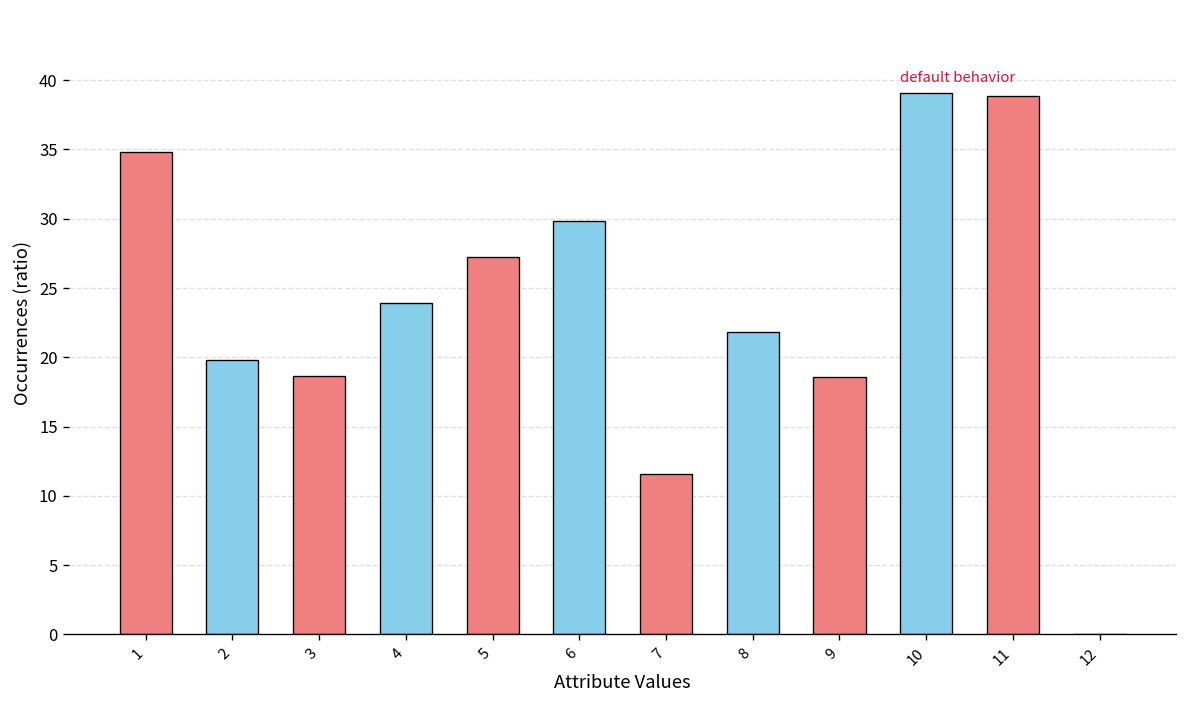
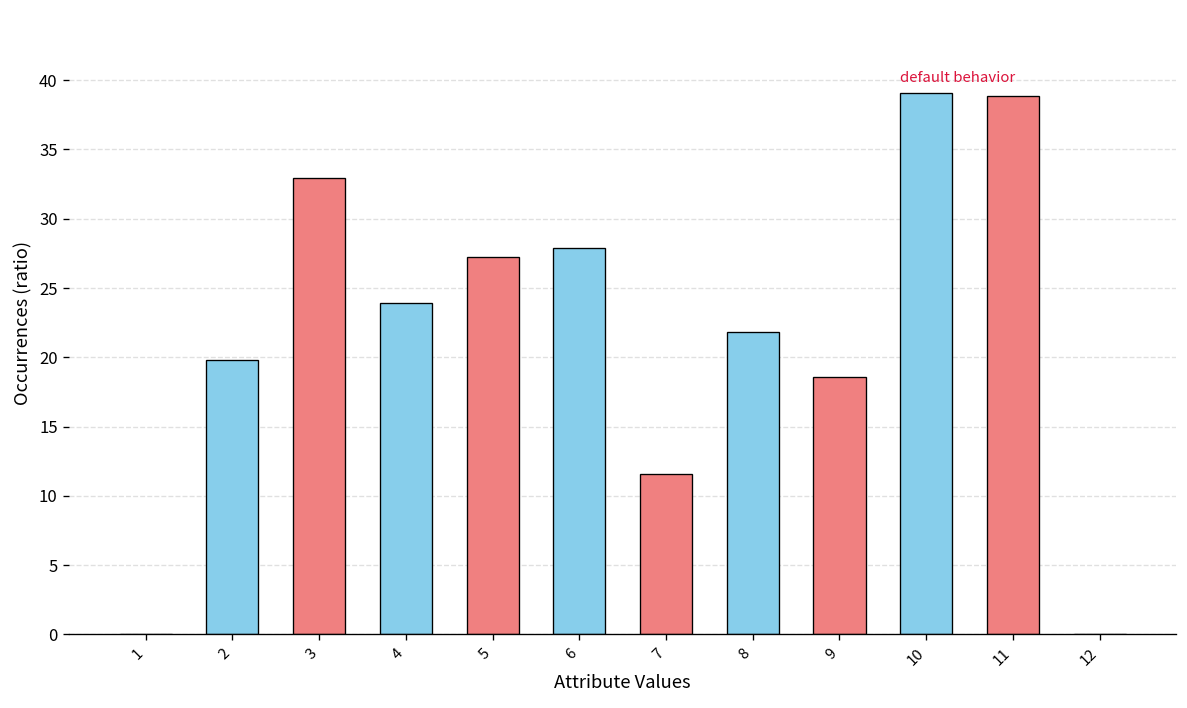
  {
-   "1": 34.8,
+   "1": 0.0,
    "2": 19.8,
-   "3": 18.6,
+   "3": 33.0,
    "4": 23.9,
    "5": 27.3,
-   "6": 29.8,
+   "6": 27.9,
    "7": 11.6,
    "8": 21.8,
    "9": 18.6,
    "10": 39.1,
    "11": 38.8,
    "12": 0.0
  }
